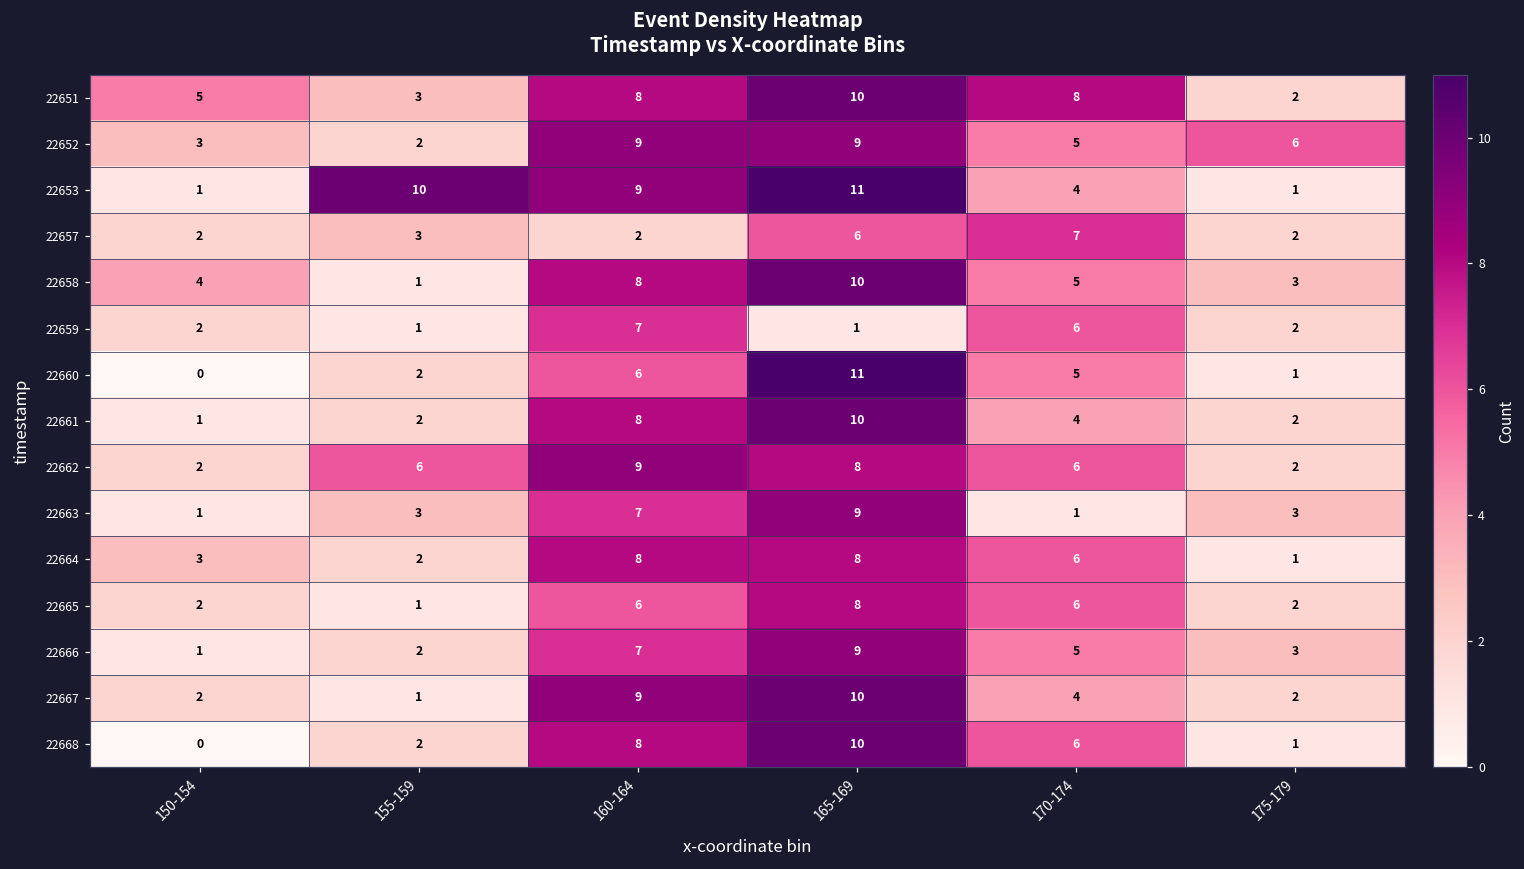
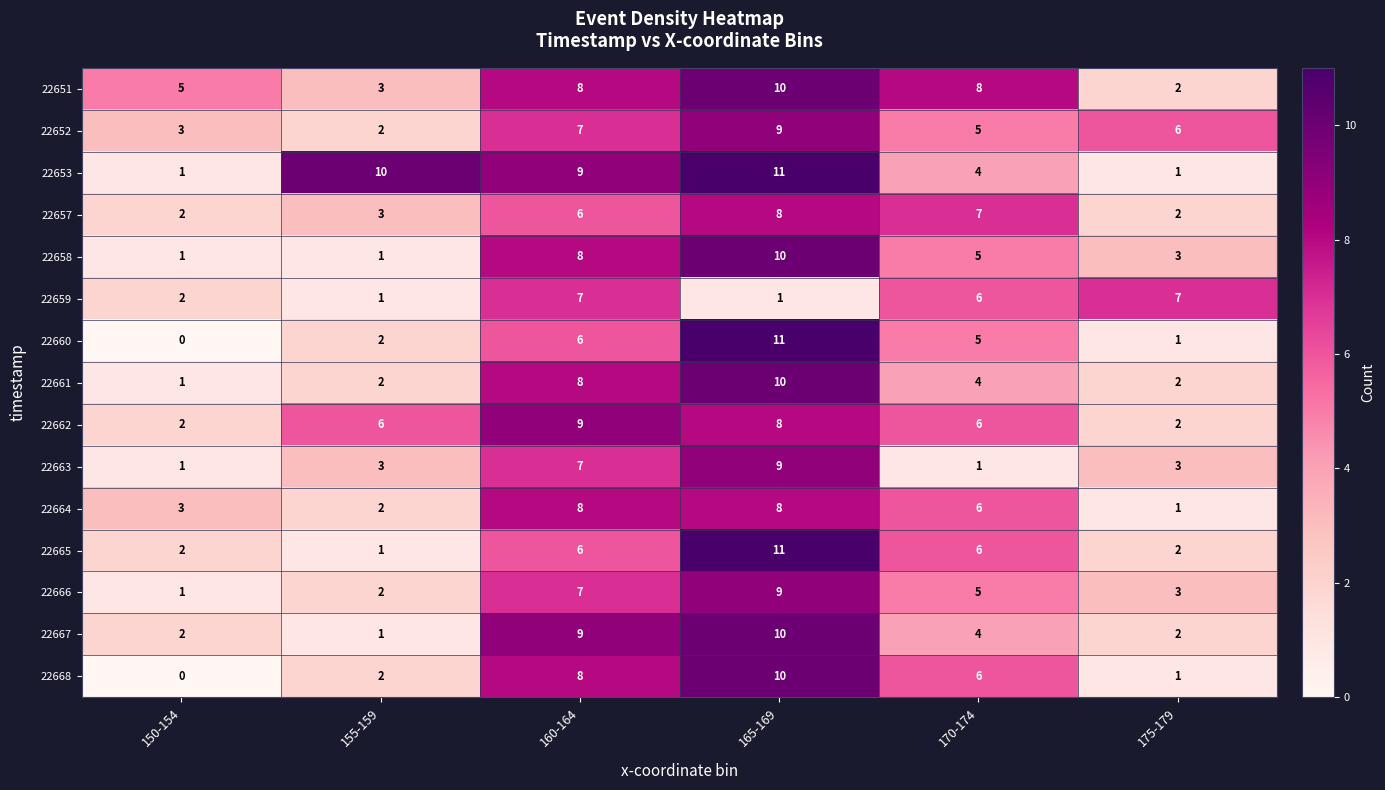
  {
    "22651": {
      "150-154": 5,
      "155-159": 3,
      "160-164": 8,
      "165-169": 10,
      "170-174": 8,
      "175-179": 2
    },
    "22652": {
      "150-154": 3,
      "155-159": 2,
-     "160-164": 9,
+     "160-164": 7,
      "165-169": 9,
      "170-174": 5,
      "175-179": 6
    },
    "22653": {
      "150-154": 1,
      "155-159": 10,
      "160-164": 9,
      "165-169": 11,
      "170-174": 4,
      "175-179": 1
    },
    "22657": {
      "150-154": 2,
      "155-159": 3,
-     "160-164": 2,
-     "165-169": 6,
+     "160-164": 6,
+     "165-169": 8,
      "170-174": 7,
      "175-179": 2
    },
    "22658": {
-     "150-154": 4,
+     "150-154": 1,
      "155-159": 1,
      "160-164": 8,
      "165-169": 10,
      "170-174": 5,
      "175-179": 3
    },
    "22659": {
      "150-154": 2,
      "155-159": 1,
      "160-164": 7,
      "165-169": 1,
      "170-174": 6,
-     "175-179": 2
+     "175-179": 7
    },
    "22660": {
      "150-154": 0,
      "155-159": 2,
      "160-164": 6,
      "165-169": 11,
      "170-174": 5,
      "175-179": 1
    },
    "22661": {
      "150-154": 1,
      "155-159": 2,
      "160-164": 8,
      "165-169": 10,
      "170-174": 4,
      "175-179": 2
    },
    "22662": {
      "150-154": 2,
      "155-159": 6,
      "160-164": 9,
      "165-169": 8,
      "170-174": 6,
      "175-179": 2
    },
    "22663": {
      "150-154": 1,
      "155-159": 3,
      "160-164": 7,
      "165-169": 9,
      "170-174": 1,
      "175-179": 3
    },
    "22664": {
      "150-154": 3,
      "155-159": 2,
      "160-164": 8,
      "165-169": 8,
      "170-174": 6,
      "175-179": 1
    },
    "22665": {
      "150-154": 2,
      "155-159": 1,
      "160-164": 6,
-     "165-169": 8,
+     "165-169": 11,
      "170-174": 6,
      "175-179": 2
    },
    "22666": {
      "150-154": 1,
      "155-159": 2,
      "160-164": 7,
      "165-169": 9,
      "170-174": 5,
      "175-179": 3
    },
    "22667": {
      "150-154": 2,
      "155-159": 1,
      "160-164": 9,
      "165-169": 10,
      "170-174": 4,
      "175-179": 2
    },
    "22668": {
      "150-154": 0,
      "155-159": 2,
      "160-164": 8,
      "165-169": 10,
      "170-174": 6,
      "175-179": 1
    }
  }
